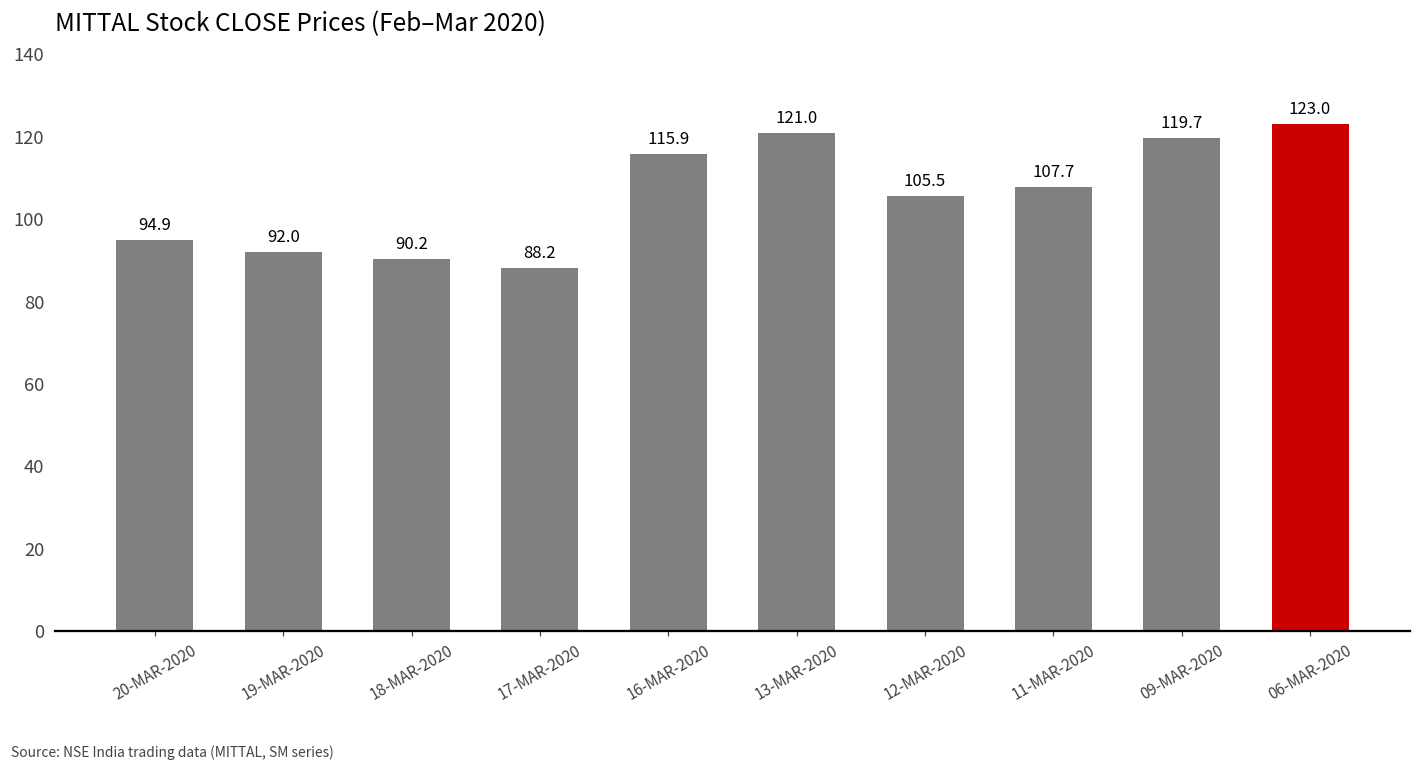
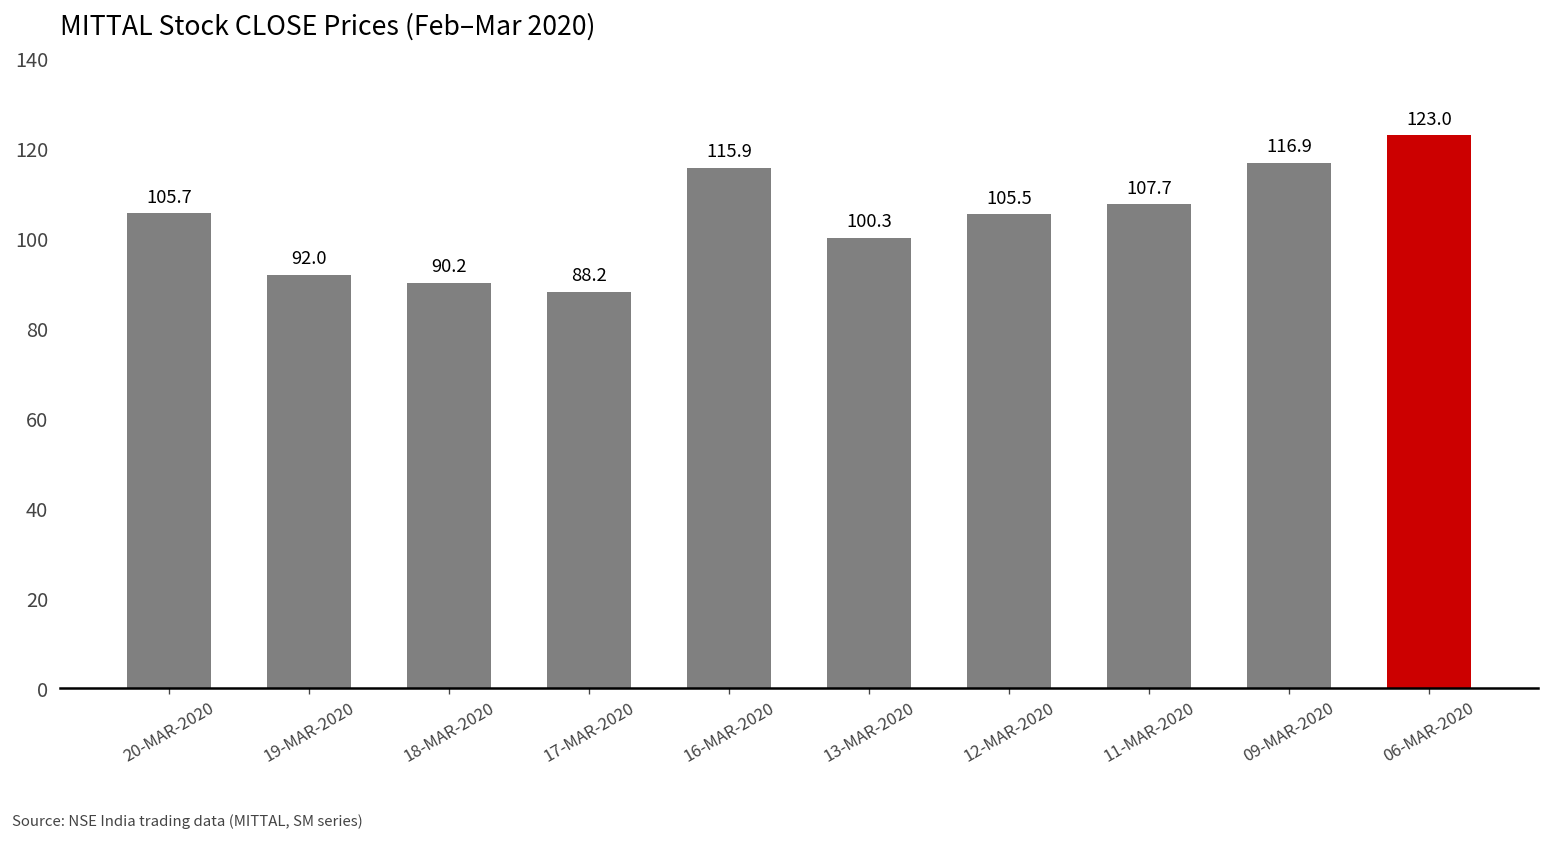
  {
-   "20-MAR-2020": 94.9,
+   "20-MAR-2020": 105.7,
    "19-MAR-2020": 92.0,
    "18-MAR-2020": 90.2,
    "17-MAR-2020": 88.2,
    "16-MAR-2020": 115.9,
-   "13-MAR-2020": 121.0,
+   "13-MAR-2020": 100.3,
    "12-MAR-2020": 105.5,
    "11-MAR-2020": 107.7,
-   "09-MAR-2020": 119.7,
+   "09-MAR-2020": 116.9,
    "06-MAR-2020": 123.0
  }
